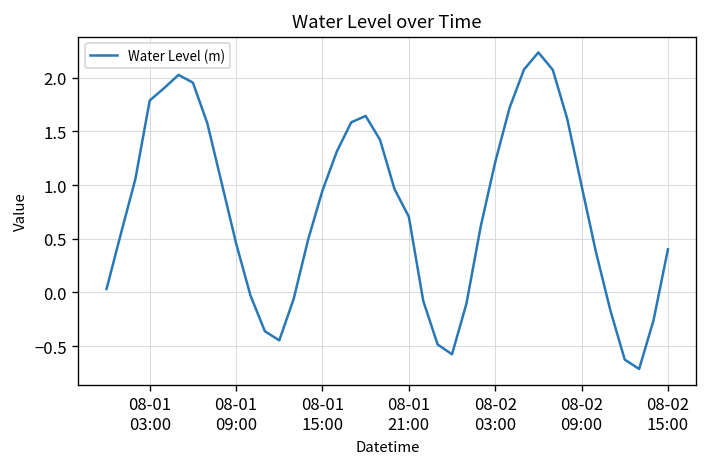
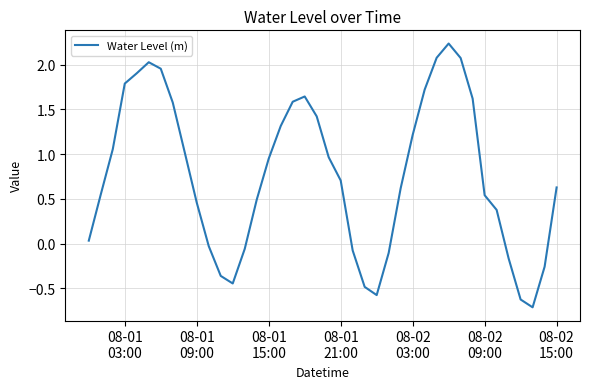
  {
    "08-01 03:00": 1.8,
    "08-01 09:00": 0.5,
    "08-01 15:00": 0.9,
    "08-01 21:00": 0.7,
    "08-02 03:00": 1.2,
-   "08-02 09:00": 1.0,
-   "08-02 15:00": 0.4
+   "08-02 09:00": 0.5,
+   "08-02 15:00": 0.6
  }
